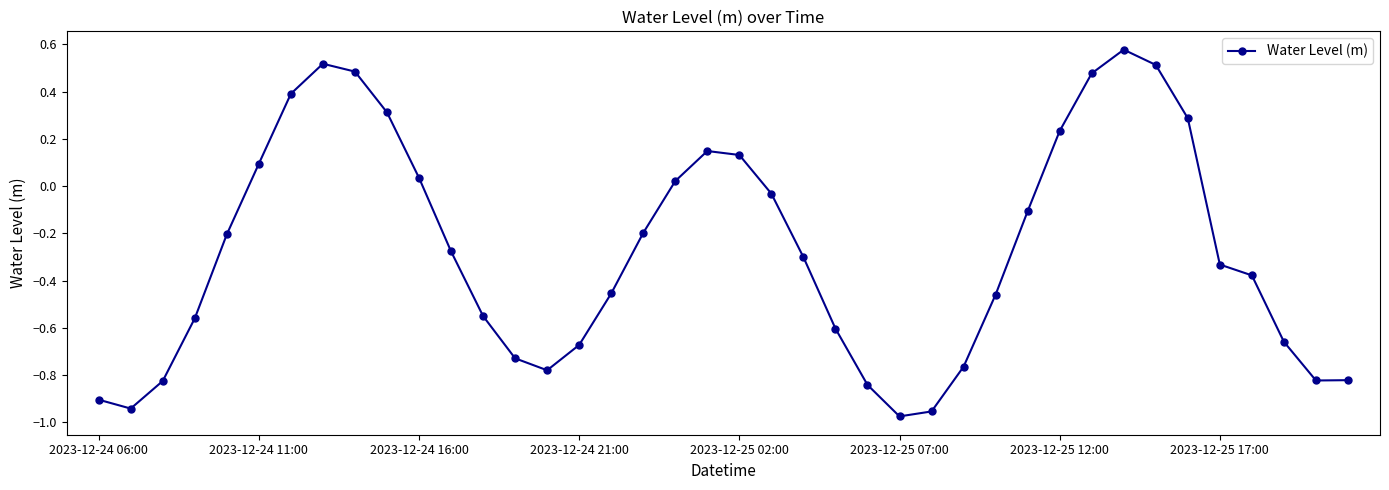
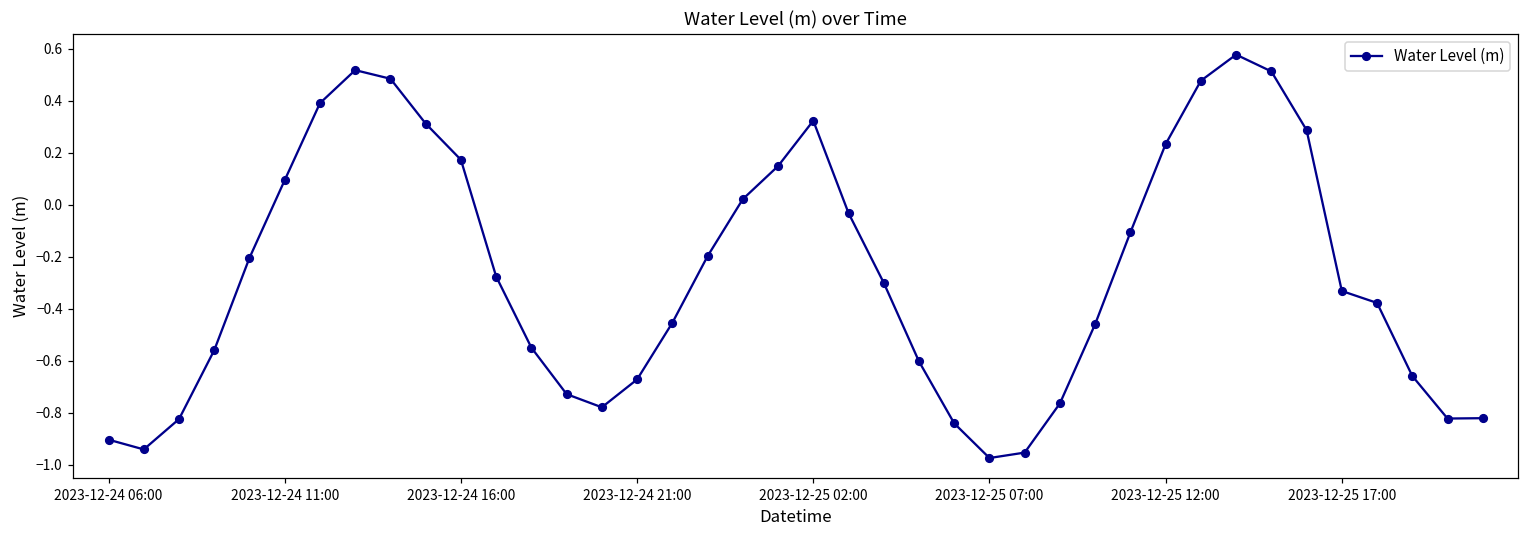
  {
    "2023-12-24 06:00": -0.90,
    "2023-12-24 11:00": 0.09,
-   "2023-12-24 16:00": 0.03,
+   "2023-12-24 16:00": 0.17,
    "2023-12-24 21:00": -0.67,
-   "2023-12-25 02:00": 0.13,
+   "2023-12-25 02:00": 0.32,
    "2023-12-25 07:00": -0.97,
    "2023-12-25 12:00": 0.23,
    "2023-12-25 17:00": -0.33
  }
